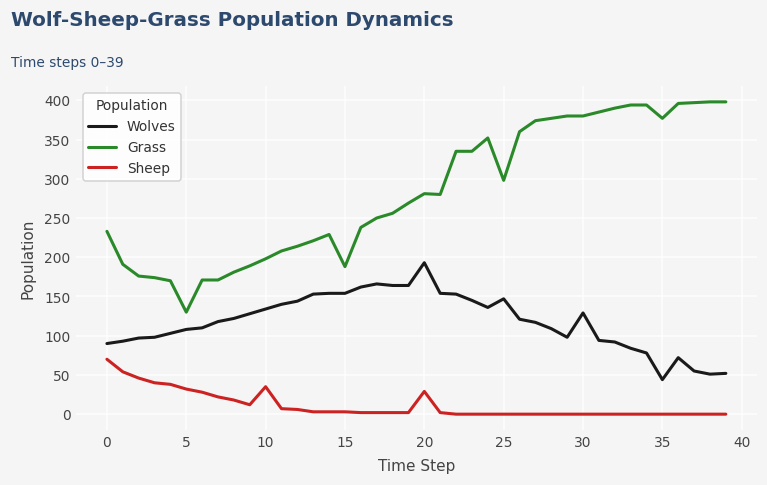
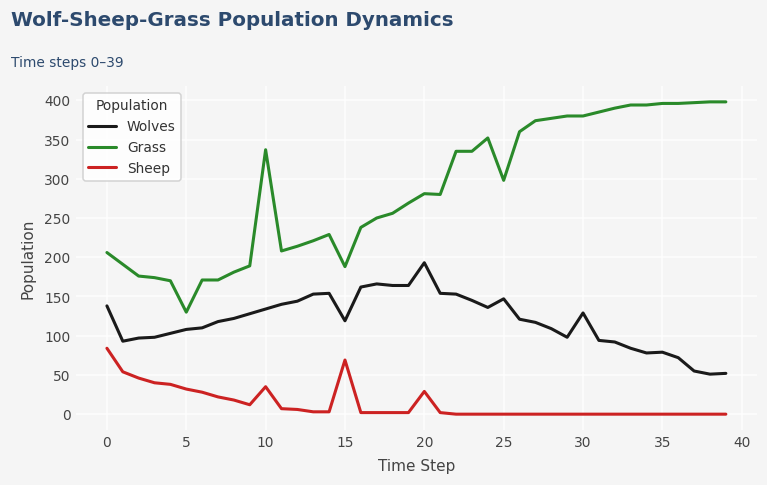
  {
    "Wolves": {
-     "0": 90,
+     "0": 140,
      "5": 110,
      "10": 130,
-     "15": 150,
+     "15": 120,
      "20": 190,
      "25": 150,
      "30": 130,
-     "35": 40
+     "35": 80
    },
    "Grass": {
-     "0": 230,
+     "0": 210,
      "5": 130,
-     "10": 200,
+     "10": 340,
      "15": 190,
      "20": 280,
      "25": 300,
      "30": 380,
-     "35": 380
+     "35": 400
    },
    "Sheep": {
-     "0": 70,
+     "0": 80,
      "5": 30,
      "10": 40,
-     "15": 0,
+     "15": 70,
      "20": 30,
      "25": 0,
      "30": 0,
      "35": 0
    }
  }
